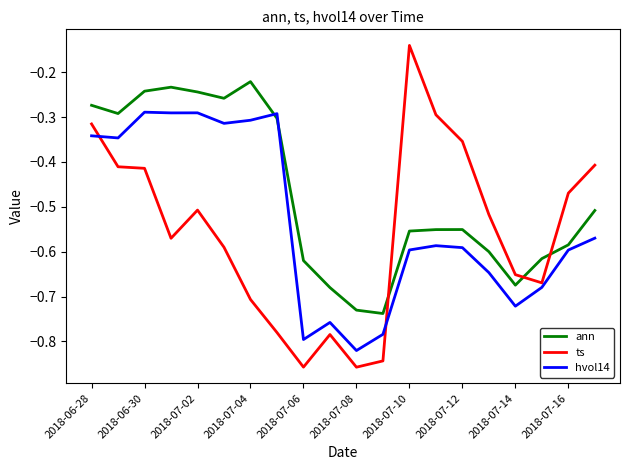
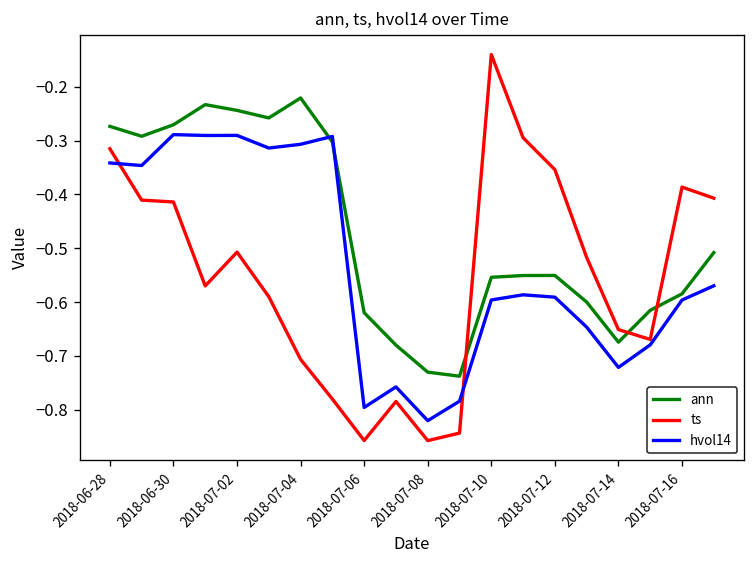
  {
    "ann": {
      "2018-06-28": -0.27,
-     "2018-06-30": -0.24,
+     "2018-06-30": -0.27,
      "2018-07-02": -0.24,
      "2018-07-04": -0.22,
      "2018-07-06": -0.62,
      "2018-07-08": -0.73,
      "2018-07-10": -0.55,
      "2018-07-12": -0.55,
      "2018-07-14": -0.67,
      "2018-07-16": -0.58
    },
    "ts": {
      "2018-06-28": -0.32,
      "2018-06-30": -0.41,
      "2018-07-02": -0.51,
      "2018-07-04": -0.71,
      "2018-07-06": -0.86,
      "2018-07-08": -0.86,
      "2018-07-10": -0.14,
      "2018-07-12": -0.35,
      "2018-07-14": -0.65,
-     "2018-07-16": -0.47
+     "2018-07-16": -0.39
    },
    "hvol14": {
      "2018-06-28": -0.34,
      "2018-06-30": -0.29,
      "2018-07-02": -0.29,
      "2018-07-04": -0.31,
      "2018-07-06": -0.80,
      "2018-07-08": -0.82,
      "2018-07-10": -0.60,
      "2018-07-12": -0.59,
      "2018-07-14": -0.72,
      "2018-07-16": -0.60
    }
  }
